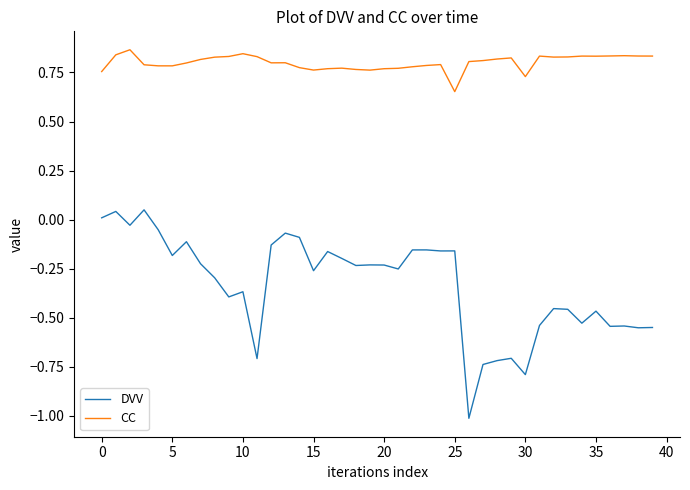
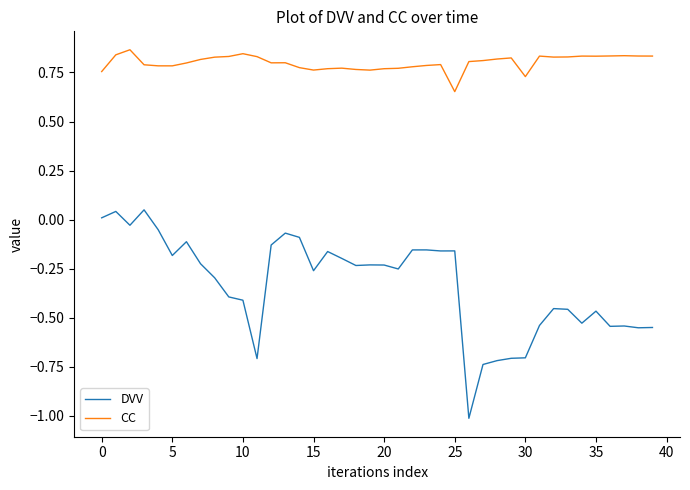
  {
    "DVV": {
      "0": 0.01,
      "5": -0.18,
-     "10": -0.37,
+     "10": -0.41,
      "15": -0.26,
      "20": -0.23,
      "25": -0.16,
-     "30": -0.79,
+     "30": -0.71,
      "35": -0.47
    },
    "CC": {
      "0": 0.75,
      "5": 0.78,
      "10": 0.85,
      "15": 0.76,
      "20": 0.77,
      "25": 0.65,
      "30": 0.73,
      "35": 0.83
    }
  }
